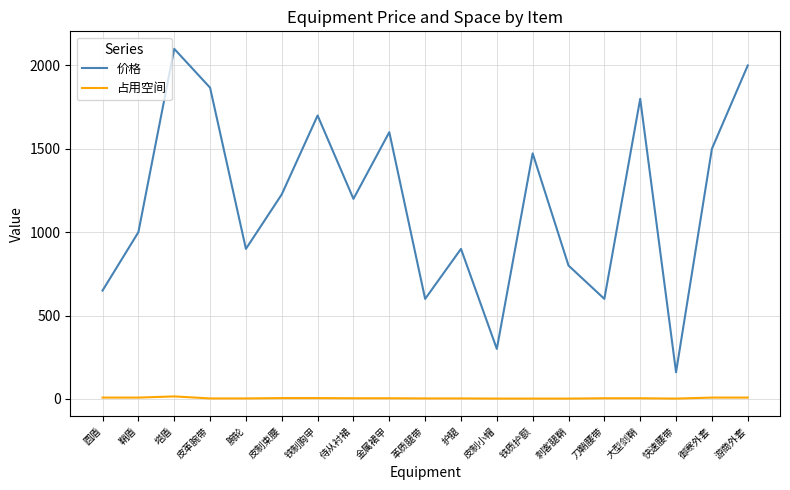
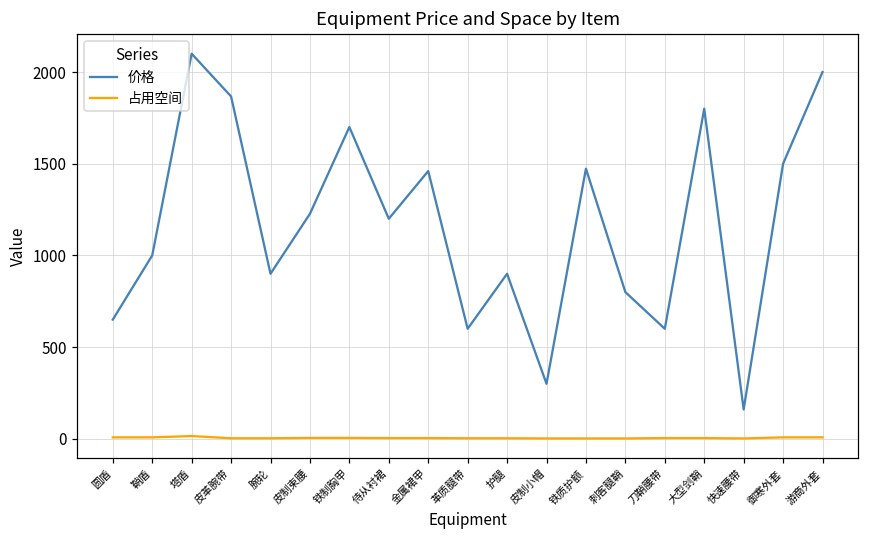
  {
    "价格": {
      "圆盾": 650,
      "鞘盾": 1000,
      "塔盾": 2100,
      "皮革腕带": 1870,
      "腕轮": 900,
      "皮制束腰": 1230,
      "铁制胸甲": 1700,
      "侍从衬裙": 1200,
-     "金属裙甲": 1600,
+     "金属裙甲": 1460,
      "革质腿带": 600,
      "护腿": 900,
      "皮制小帽": 300,
      "铁质护额": 1470,
      "刺客腿鞘": 800,
      "刀鞘腰带": 600,
      "大型剑鞘": 1800,
      "快速腰带": 160,
      "御寒外套": 1500,
      "游商外套": 2000
    },
    "占用空间": {
      "圆盾": 10,
      "鞘盾": 10,
      "塔盾": 20,
      "皮革腕带": 0,
      "腕轮": 0,
      "皮制束腰": 10,
      "铁制胸甲": 10,
      "侍从衬裙": 0,
      "金属裙甲": 0,
      "革质腿带": 0,
      "护腿": 0,
      "皮制小帽": 0,
      "铁质护额": 0,
      "刺客腿鞘": 0,
      "刀鞘腰带": 0,
      "大型剑鞘": 0,
      "快速腰带": 0,
      "御寒外套": 10,
      "游商外套": 10
    }
  }
